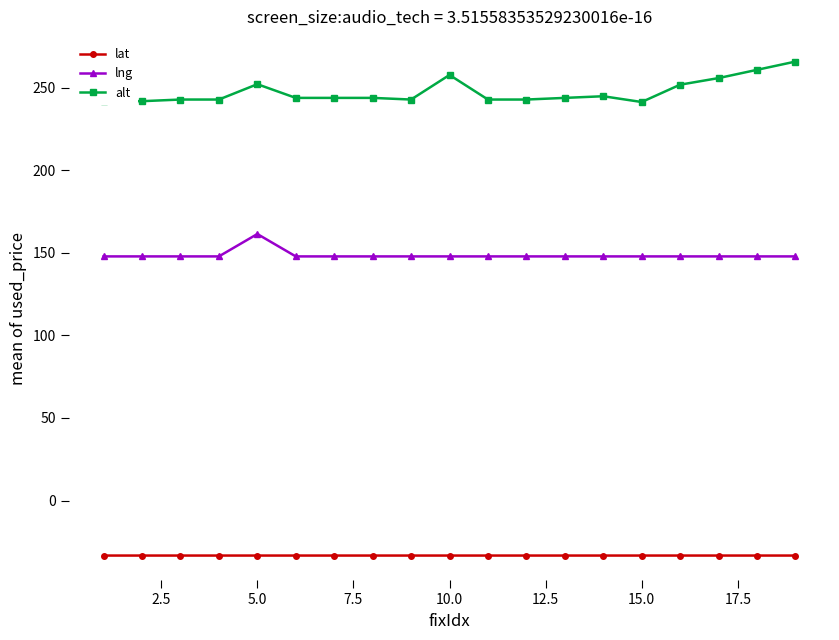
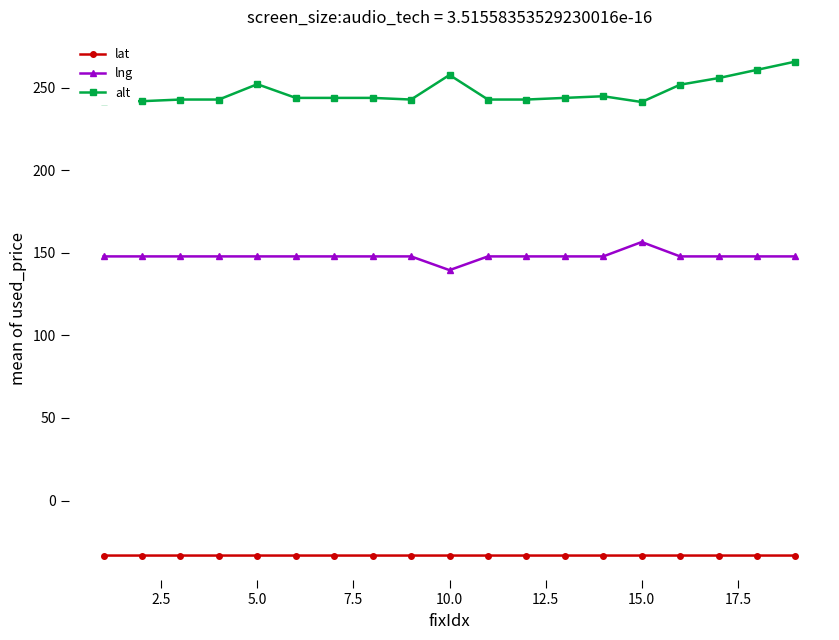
  {
    "lat": {
      "5.0": -33,
      "10.0": -33,
      "15.0": -33
    },
    "lng": {
-     "5.0": 162,
-     "10.0": 148,
-     "15.0": 148
+     "5.0": 148,
+     "10.0": 140,
+     "15.0": 157
    },
    "alt": {
      "5.0": 252,
      "10.0": 258,
      "15.0": 242
    }
  }
